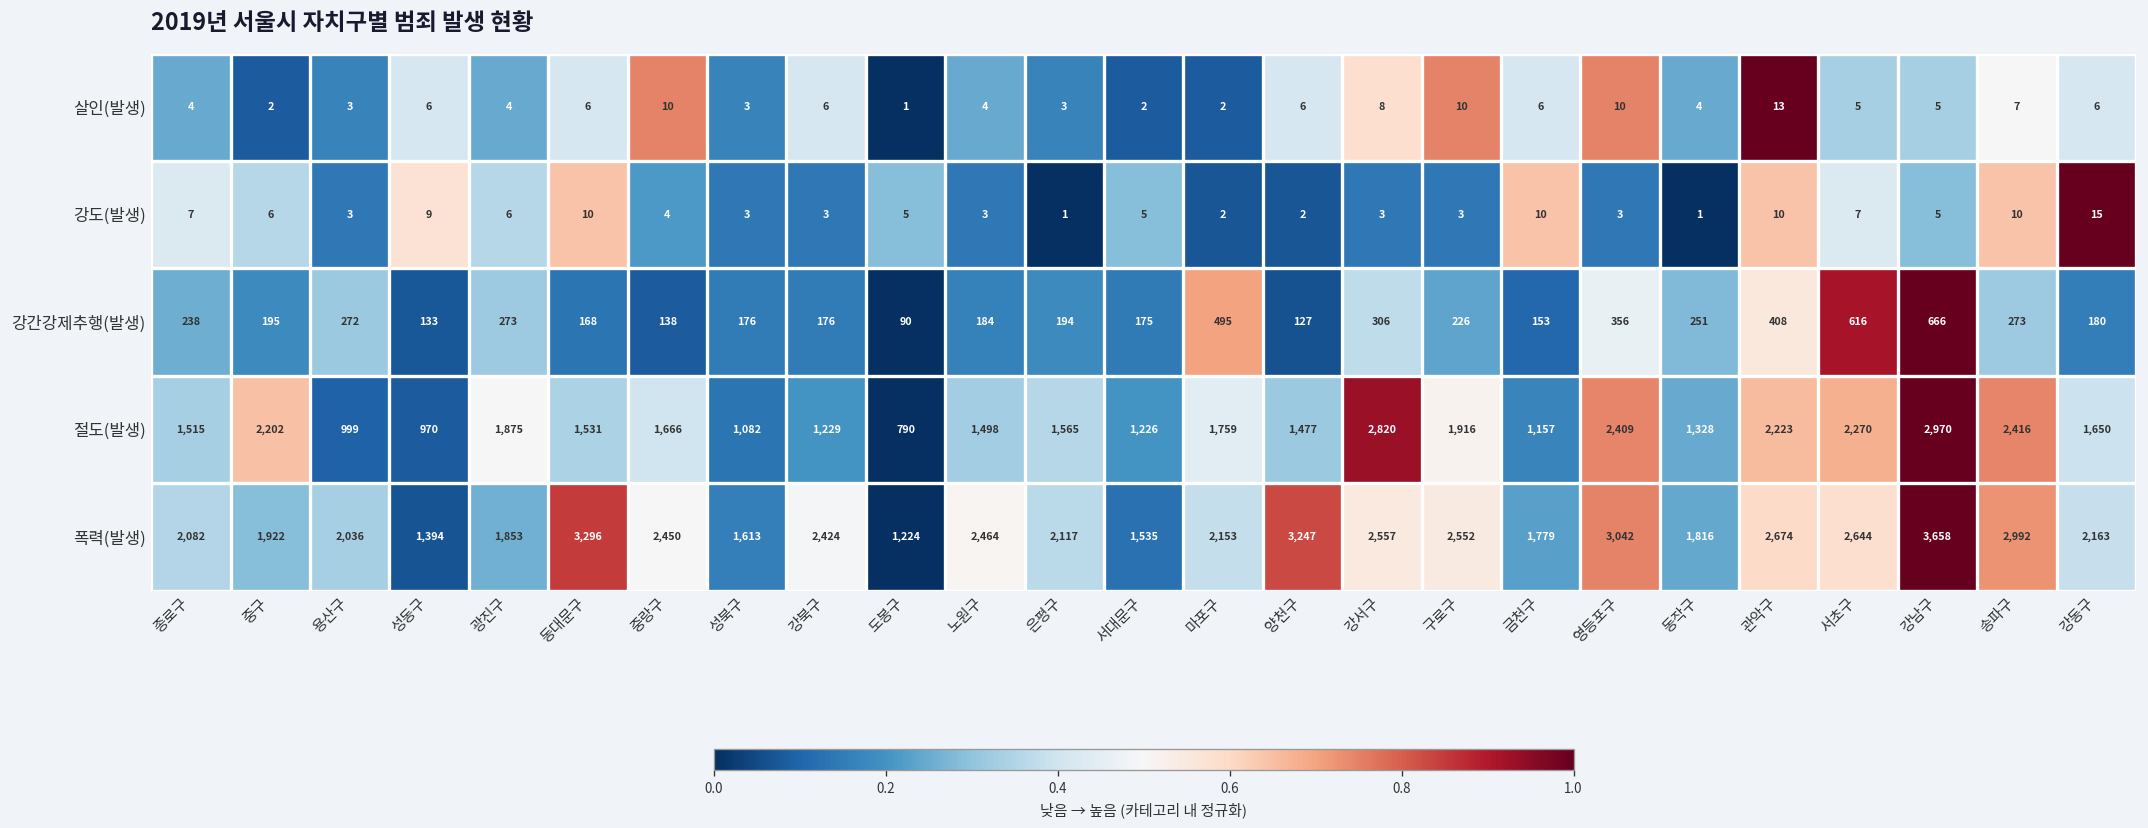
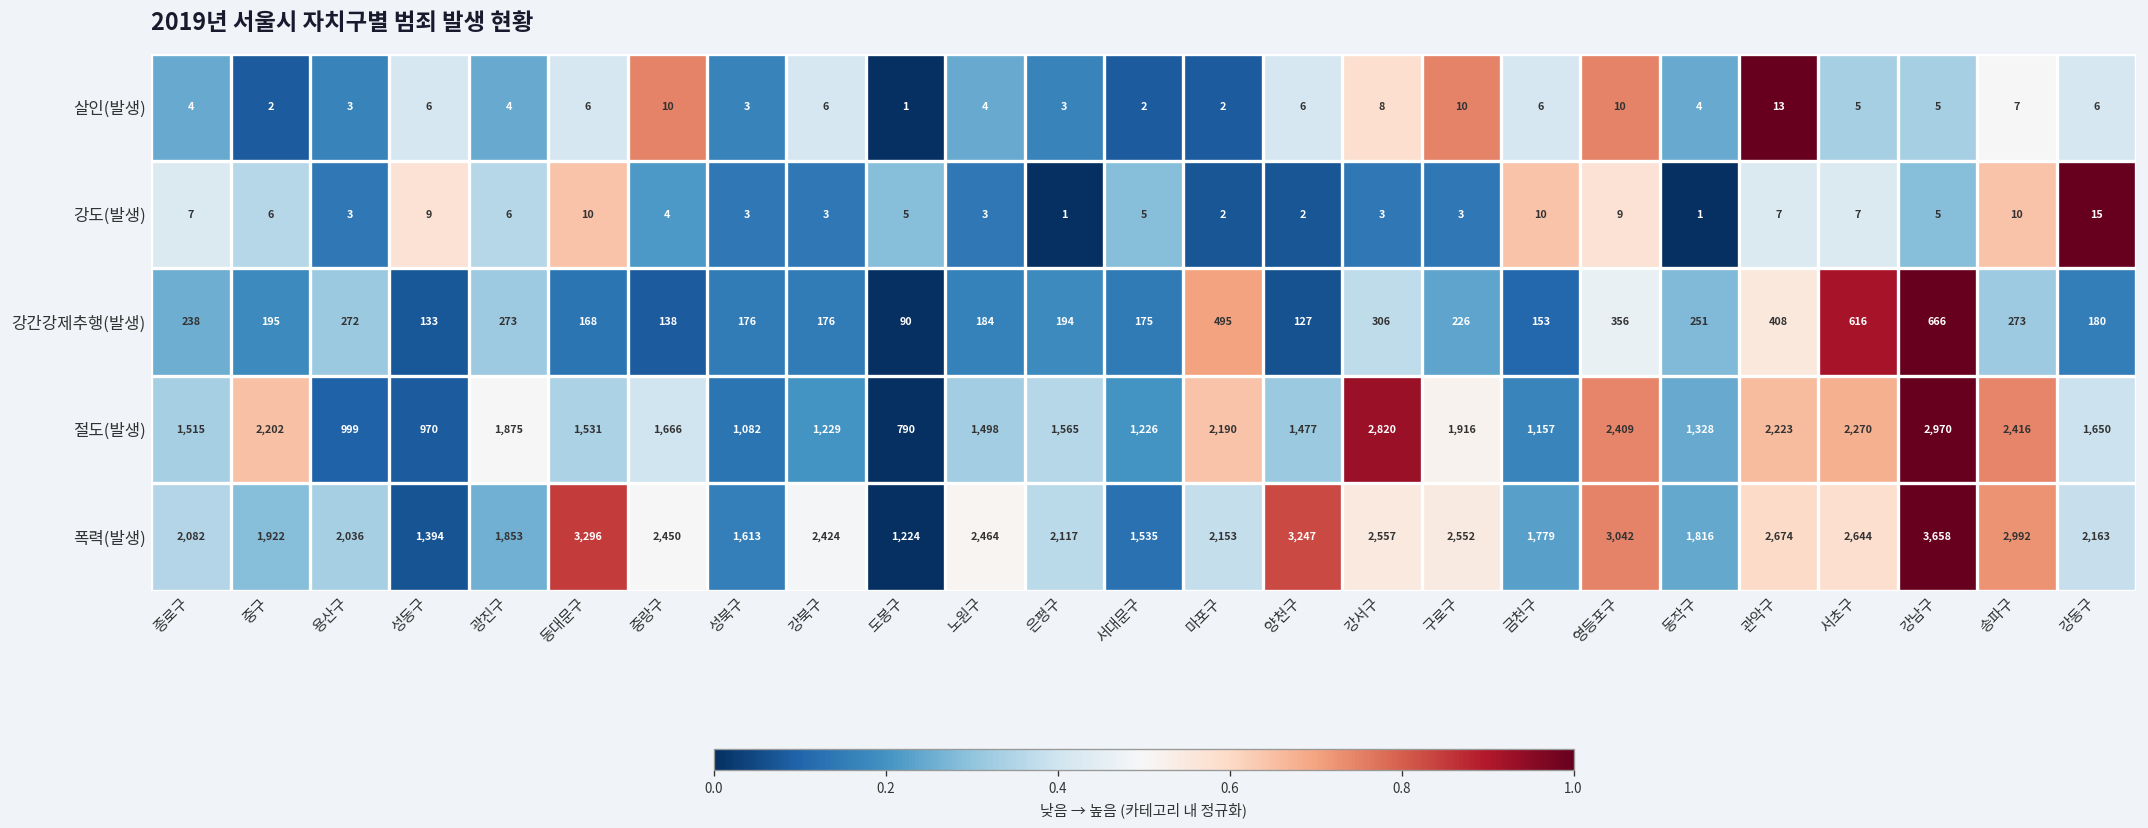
  {
    "살인(발생)": {
      "종로구": "4",
      "중구": "2",
      "용산구": "3",
      "성동구": "6",
      "광진구": "4",
      "동대문구": "6",
      "중랑구": "10",
      "성북구": "3",
      "강북구": "6",
      "도봉구": "1",
      "노원구": "4",
      "은평구": "3",
      "서대문구": "2",
      "마포구": "2",
      "양천구": "6",
      "강서구": "8",
      "구로구": "10",
      "금천구": "6",
      "영등포구": "10",
      "동작구": "4",
      "관악구": "13",
      "서초구": "5",
      "강남구": "5",
      "송파구": "7",
      "강동구": "6"
    },
    "강도(발생)": {
      "종로구": "7",
      "중구": "6",
      "용산구": "3",
      "성동구": "9",
      "광진구": "6",
      "동대문구": "10",
      "중랑구": "4",
      "성북구": "3",
      "강북구": "3",
      "도봉구": "5",
      "노원구": "3",
      "은평구": "1",
      "서대문구": "5",
      "마포구": "2",
      "양천구": "2",
      "강서구": "3",
      "구로구": "3",
      "금천구": "10",
-     "영등포구": "3",
+     "영등포구": "9",
      "동작구": "1",
-     "관악구": "10",
+     "관악구": "7",
      "서초구": "7",
      "강남구": "5",
      "송파구": "10",
      "강동구": "15"
    },
    "강간강제추행(발생)": {
      "종로구": "238",
      "중구": "195",
      "용산구": "272",
      "성동구": "133",
      "광진구": "273",
      "동대문구": "168",
      "중랑구": "138",
      "성북구": "176",
      "강북구": "176",
      "도봉구": "90",
      "노원구": "184",
      "은평구": "194",
      "서대문구": "175",
      "마포구": "495",
      "양천구": "127",
      "강서구": "306",
      "구로구": "226",
      "금천구": "153",
      "영등포구": "356",
      "동작구": "251",
      "관악구": "408",
      "서초구": "616",
      "강남구": "666",
      "송파구": "273",
      "강동구": "180"
    },
    "절도(발생)": {
      "종로구": "1,515",
      "중구": "2,202",
      "용산구": "999",
      "성동구": "970",
      "광진구": "1,875",
      "동대문구": "1,531",
      "중랑구": "1,666",
      "성북구": "1,082",
      "강북구": "1,229",
      "도봉구": "790",
      "노원구": "1,498",
      "은평구": "1,565",
      "서대문구": "1,226",
-     "마포구": "1,759",
+     "마포구": "2,190",
      "양천구": "1,477",
      "강서구": "2,820",
      "구로구": "1,916",
      "금천구": "1,157",
      "영등포구": "2,409",
      "동작구": "1,328",
      "관악구": "2,223",
      "서초구": "2,270",
      "강남구": "2,970",
      "송파구": "2,416",
      "강동구": "1,650"
    },
    "폭력(발생)": {
      "종로구": "2,082",
      "중구": "1,922",
      "용산구": "2,036",
      "성동구": "1,394",
      "광진구": "1,853",
      "동대문구": "3,296",
      "중랑구": "2,450",
      "성북구": "1,613",
      "강북구": "2,424",
      "도봉구": "1,224",
      "노원구": "2,464",
      "은평구": "2,117",
      "서대문구": "1,535",
      "마포구": "2,153",
      "양천구": "3,247",
      "강서구": "2,557",
      "구로구": "2,552",
      "금천구": "1,779",
      "영등포구": "3,042",
      "동작구": "1,816",
      "관악구": "2,674",
      "서초구": "2,644",
      "강남구": "3,658",
      "송파구": "2,992",
      "강동구": "2,163"
    }
  }
